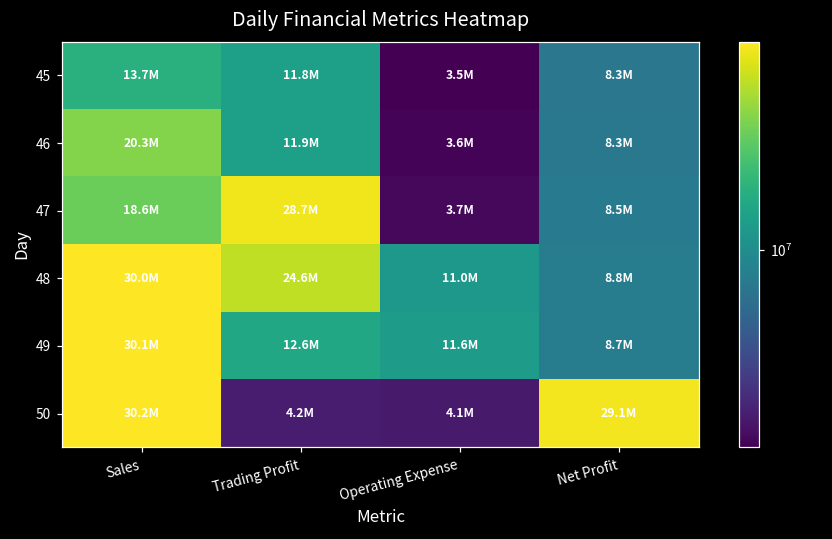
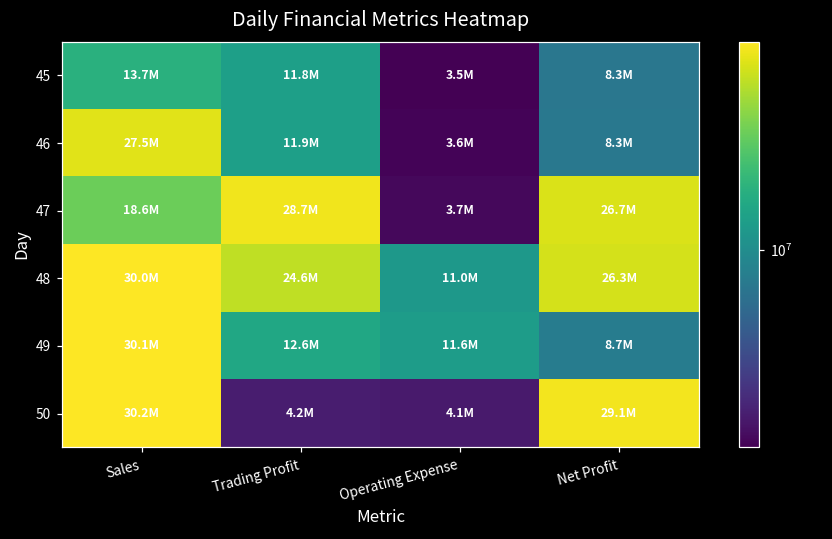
  {
    "45": {
      "Sales": "13.7M",
      "Trading Profit": "11.8M",
      "Operating Expense": "3.5M",
      "Net Profit": "8.3M"
    },
    "46": {
-     "Sales": "20.3M",
+     "Sales": "27.5M",
      "Trading Profit": "11.9M",
      "Operating Expense": "3.6M",
      "Net Profit": "8.3M"
    },
    "47": {
      "Sales": "18.6M",
      "Trading Profit": "28.7M",
      "Operating Expense": "3.7M",
-     "Net Profit": "8.5M"
+     "Net Profit": "26.7M"
    },
    "48": {
      "Sales": "30.0M",
      "Trading Profit": "24.6M",
      "Operating Expense": "11.0M",
-     "Net Profit": "8.8M"
+     "Net Profit": "26.3M"
    },
    "49": {
      "Sales": "30.1M",
      "Trading Profit": "12.6M",
      "Operating Expense": "11.6M",
      "Net Profit": "8.7M"
    },
    "50": {
      "Sales": "30.2M",
      "Trading Profit": "4.2M",
      "Operating Expense": "4.1M",
      "Net Profit": "29.1M"
    }
  }
